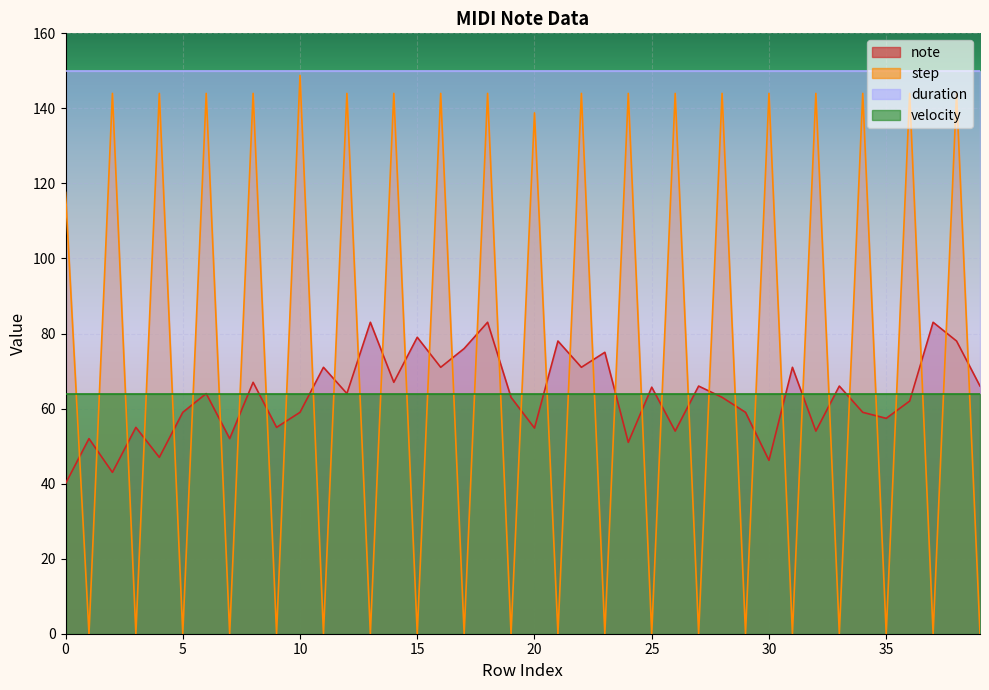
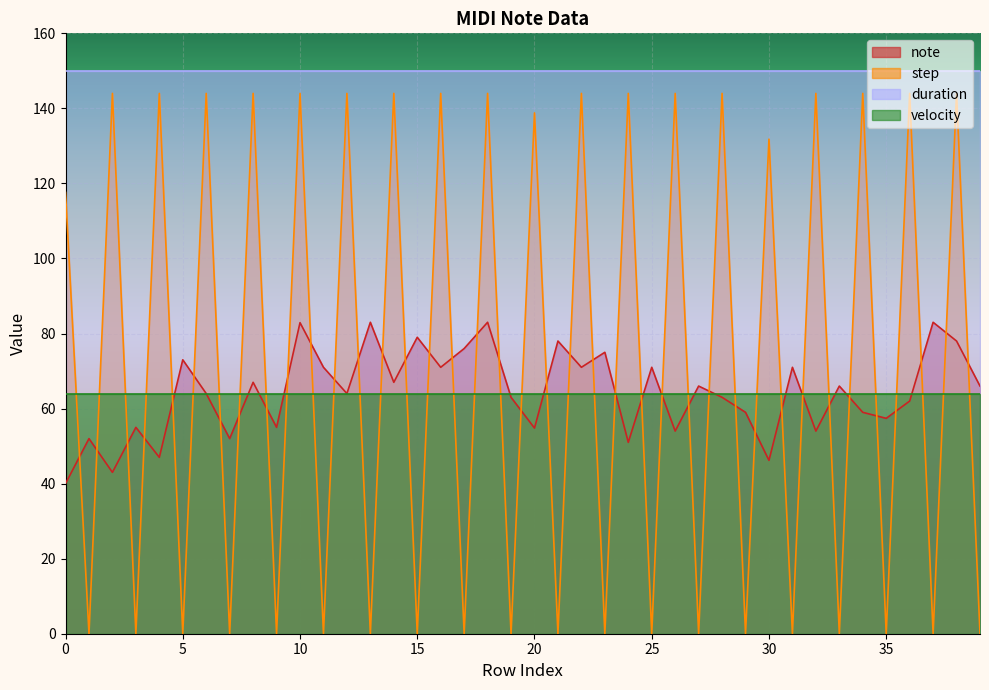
  {
    "note": {
      "0": 40,
-     "5": 59,
-     "10": 59,
+     "5": 73,
+     "10": 83,
      "15": 79,
      "20": 55,
-     "25": 66,
+     "25": 71,
      "30": 46,
      "35": 57
    },
    "step": {
      "0": 118,
      "5": 0,
-     "10": 149,
+     "10": 144,
      "15": 0,
      "20": 139,
      "25": 0,
-     "30": 144,
+     "30": 132,
      "35": 0
    },
    "duration": {
      "0": 150,
      "5": 150,
      "10": 150,
      "15": 150,
      "20": 150,
      "25": 150,
      "30": 150
    },
    "velocity": {
      "0": 64,
      "5": 64,
      "10": 64,
      "15": 64,
      "20": 64,
      "25": 64,
      "30": 64,
      "35": 64
    }
  }
